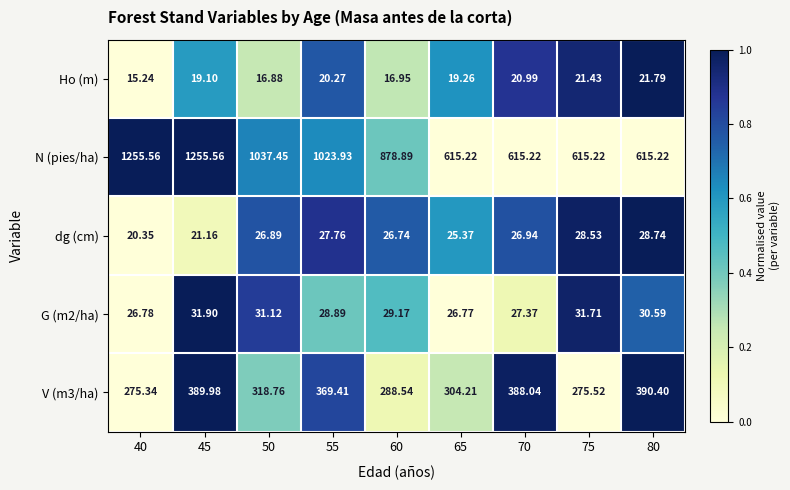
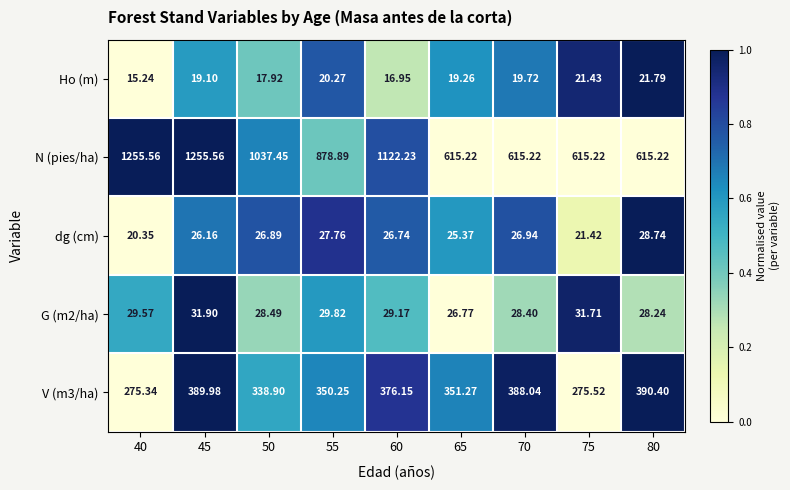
  {
    "Ho (m)": {
      "40": 15.24,
      "45": 19.10,
-     "50": 16.88,
+     "50": 17.92,
      "55": 20.27,
      "60": 16.95,
      "65": 19.26,
-     "70": 20.99,
+     "70": 19.72,
      "75": 21.43,
      "80": 21.79
    },
    "N (pies/ha)": {
      "40": 1255.56,
      "45": 1255.56,
      "50": 1037.45,
-     "55": 1023.93,
-     "60": 878.89,
+     "55": 878.89,
+     "60": 1122.23,
      "65": 615.22,
      "70": 615.22,
      "75": 615.22,
      "80": 615.22
    },
    "dg (cm)": {
      "40": 20.35,
-     "45": 21.16,
+     "45": 26.16,
      "50": 26.89,
      "55": 27.76,
      "60": 26.74,
      "65": 25.37,
      "70": 26.94,
-     "75": 28.53,
+     "75": 21.42,
      "80": 28.74
    },
    "G (m2/ha)": {
-     "40": 26.78,
+     "40": 29.57,
      "45": 31.90,
-     "50": 31.12,
-     "55": 28.89,
+     "50": 28.49,
+     "55": 29.82,
      "60": 29.17,
      "65": 26.77,
-     "70": 27.37,
+     "70": 28.40,
      "75": 31.71,
-     "80": 30.59
+     "80": 28.24
    },
    "V (m3/ha)": {
      "40": 275.34,
      "45": 389.98,
-     "50": 318.76,
-     "55": 369.41,
-     "60": 288.54,
-     "65": 304.21,
+     "50": 338.90,
+     "55": 350.25,
+     "60": 376.15,
+     "65": 351.27,
      "70": 388.04,
      "75": 275.52,
      "80": 390.40
    }
  }
